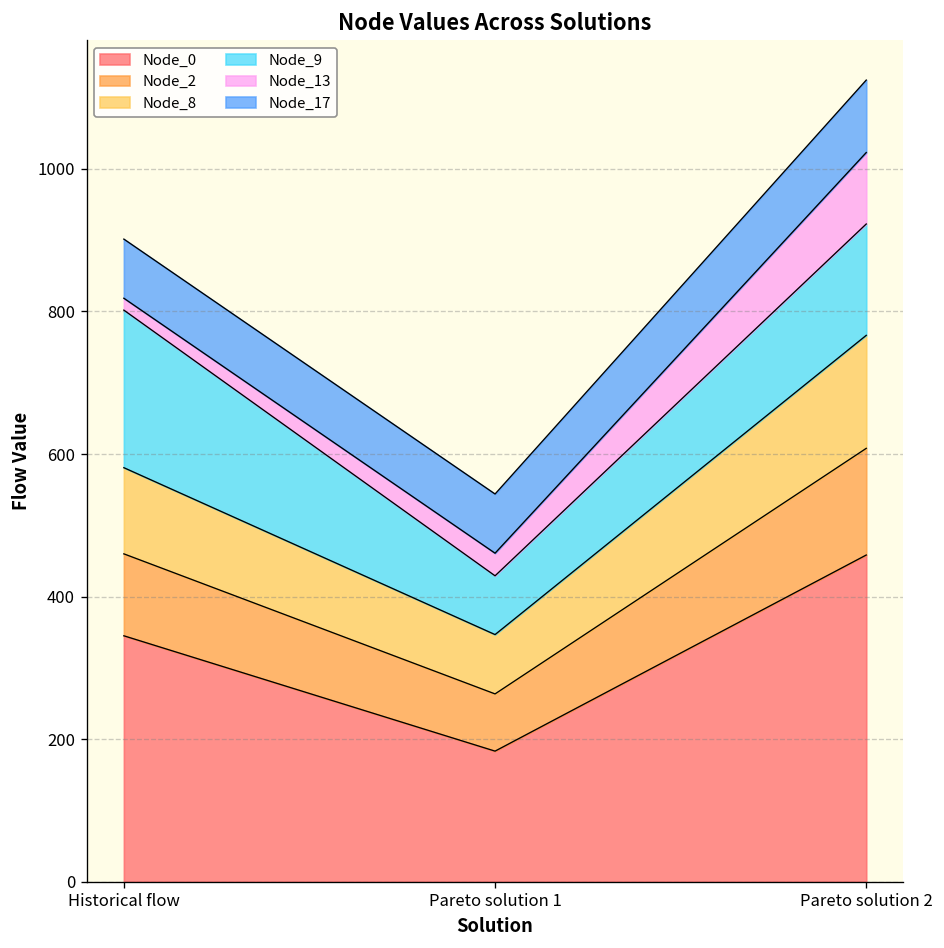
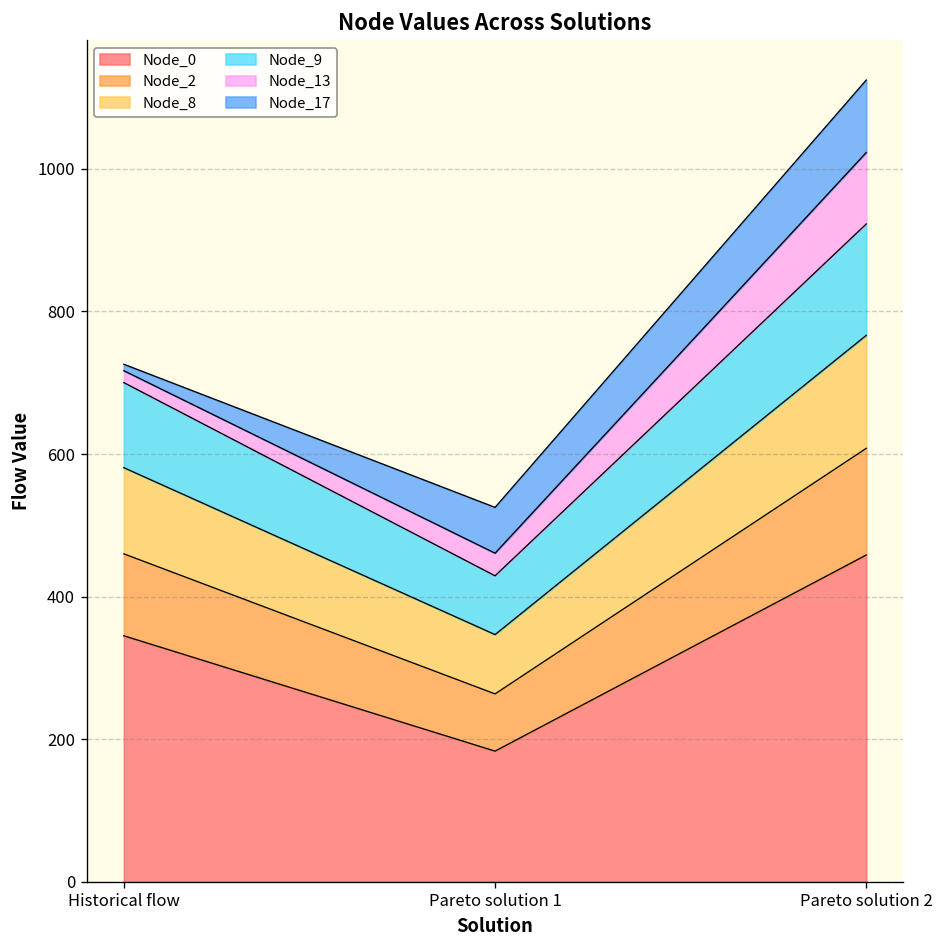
  {
    "Node_0": {
      "Historical flow": 340,
      "Pareto solution 1": 180,
      "Pareto solution 2": 460
    },
    "Node_9": {
-     "Historical flow": 220,
+     "Historical flow": 120,
      "Pareto solution 1": 80,
      "Pareto solution 2": 160
    },
    "Node_13": {
      "Historical flow": 20,
      "Pareto solution 1": 30,
      "Pareto solution 2": 100
    },
    "Node_17": {
-     "Historical flow": 80,
-     "Pareto solution 1": 80,
+     "Historical flow": 10,
+     "Pareto solution 1": 60,
      "Pareto solution 2": 100
    }
  }
